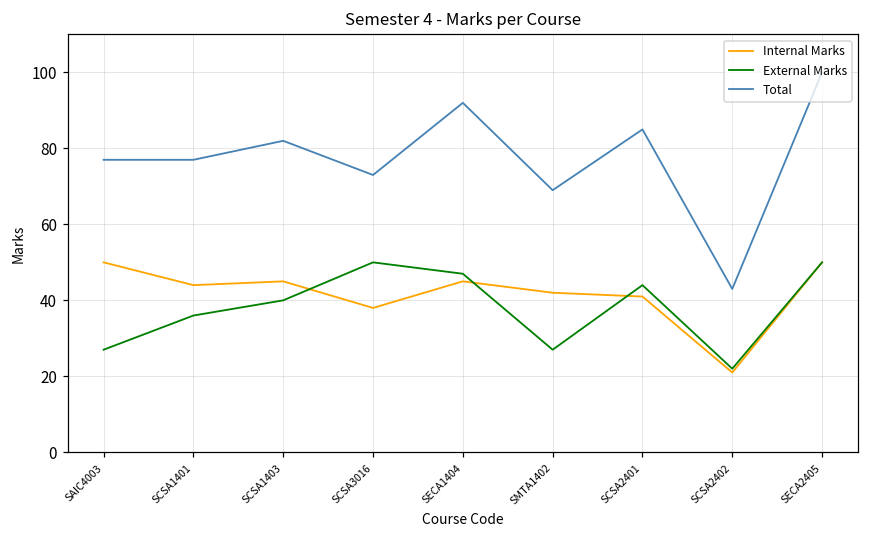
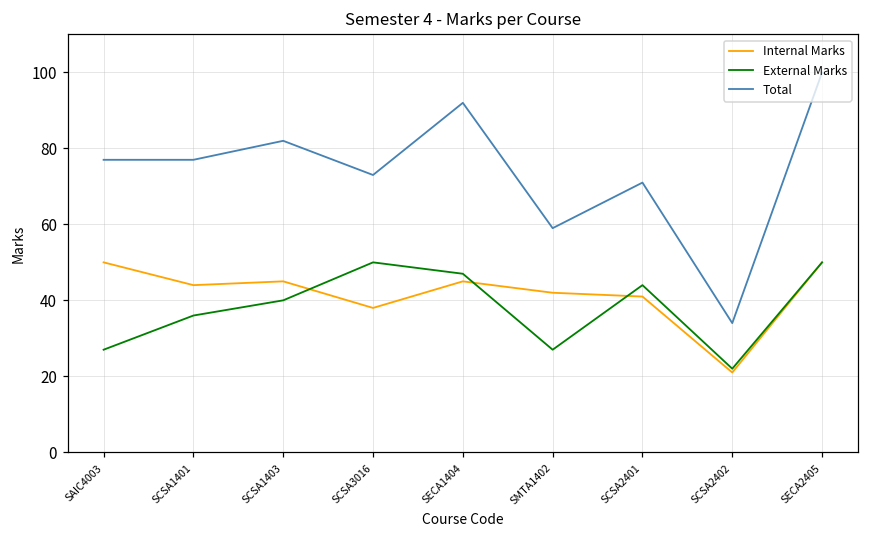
  {
    "Internal Marks": {
      "SAIC4003": 50,
      "SCSA1401": 44,
      "SCSA1403": 45,
      "SCSA3016": 38,
      "SECA1404": 45,
      "SMTA1402": 42,
      "SCSA2401": 41,
      "SCSA2402": 21
    },
    "External Marks": {
      "SAIC4003": 27,
      "SCSA1401": 36,
      "SCSA1403": 40,
      "SCSA3016": 50,
      "SECA1404": 47,
      "SMTA1402": 27,
      "SCSA2401": 44,
      "SCSA2402": 22
    },
    "Total": {
      "SAIC4003": 77,
      "SCSA1401": 77,
      "SCSA1403": 82,
      "SCSA3016": 73,
      "SECA1404": 92,
-     "SMTA1402": 69,
-     "SCSA2401": 85,
-     "SCSA2402": 43
+     "SMTA1402": 59,
+     "SCSA2401": 71,
+     "SCSA2402": 34
    }
  }
